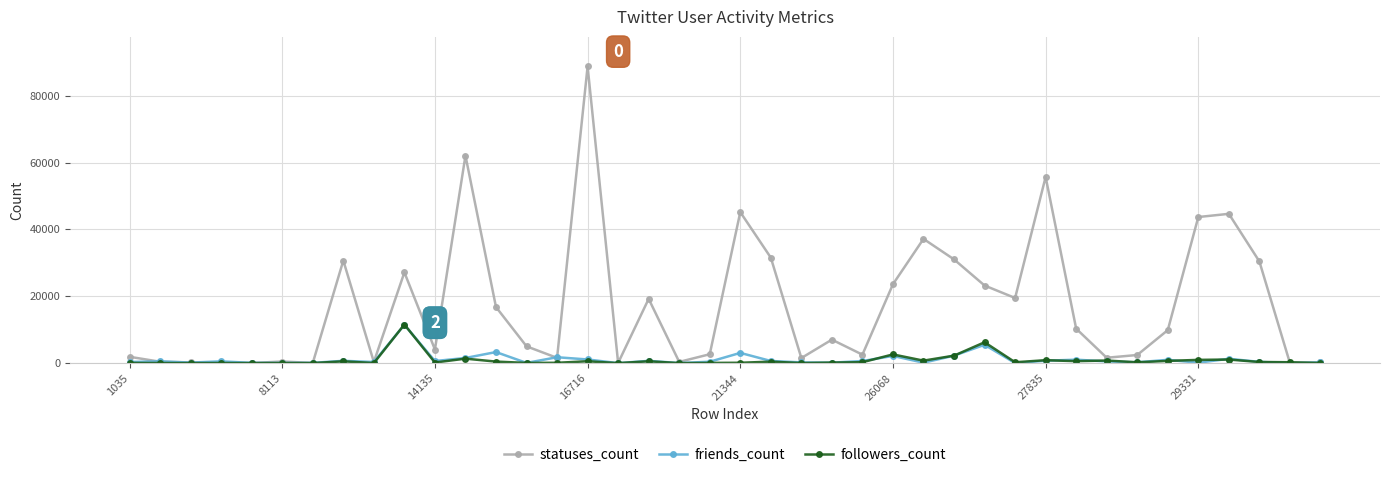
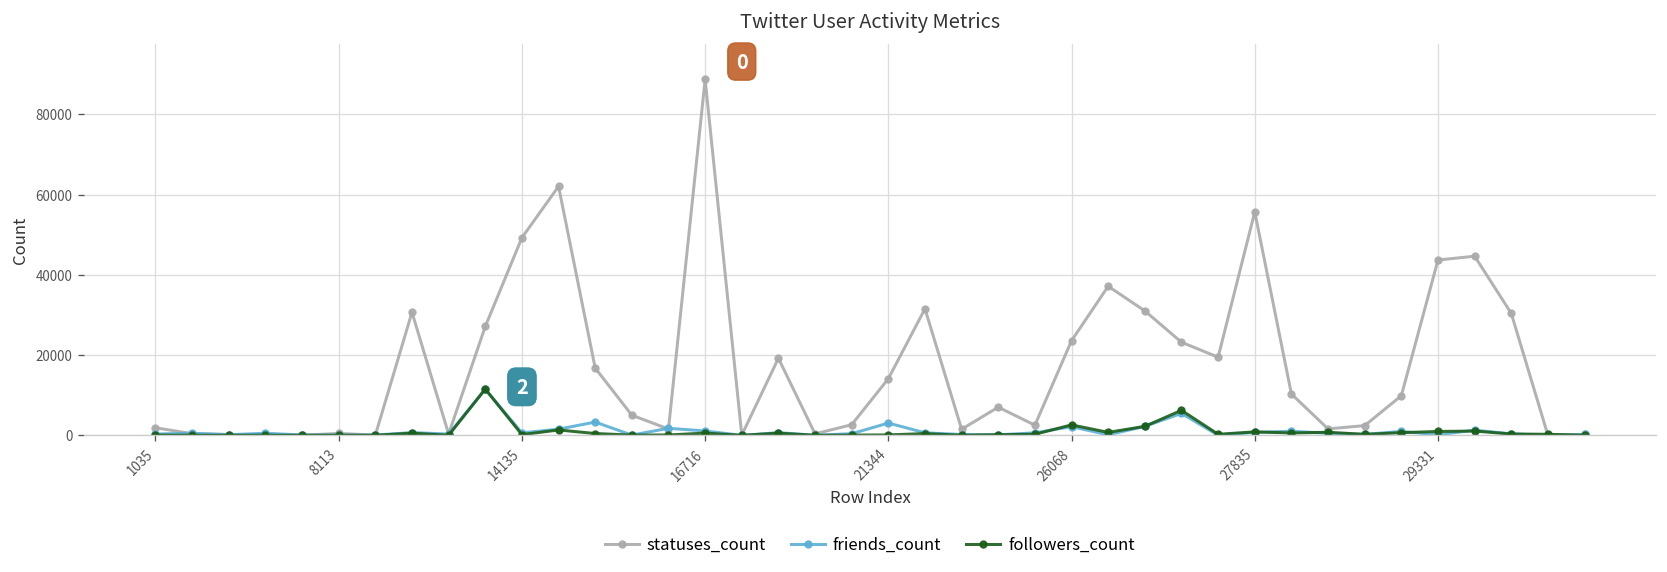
  {
    "statuses_count": {
      "1035": 2000,
-     "14135": 4000,
+     "14135": 49000,
      "16716": 89000,
-     "21344": 45000,
+     "21344": 14000,
      "26068": 24000,
      "27835": 56000,
      "29331": 44000
    },
    "friends_count": {
      "21344": 3000,
      "29331": 0
    },
    "followers_count": {
      "21344": 0,
      "29331": 1000
    }
  }
